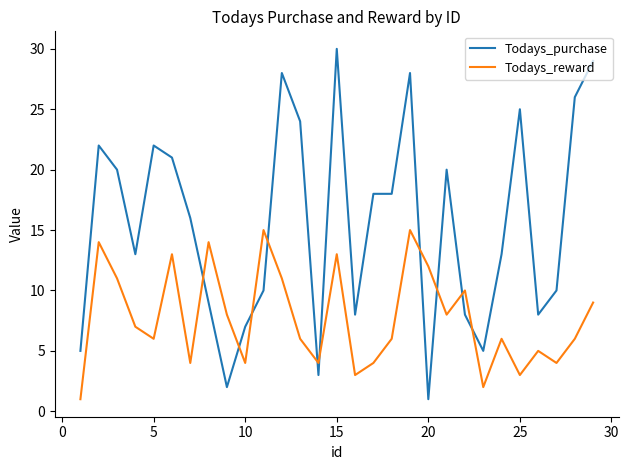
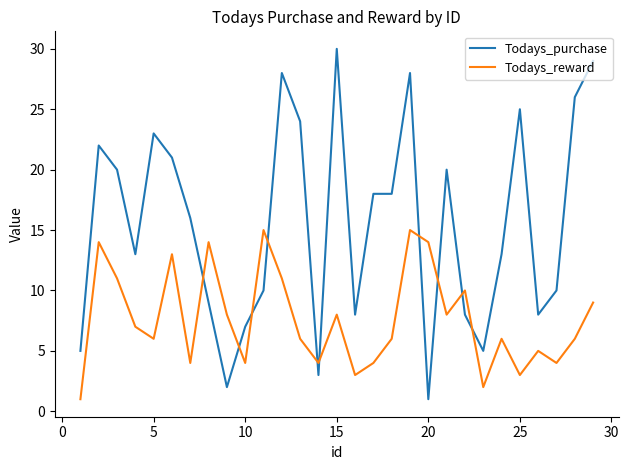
  {
    "Todays_purchase": {
-     "5": 22,
+     "5": 23,
      "10": 7,
      "15": 30,
      "20": 1,
      "25": 25
    },
    "Todays_reward": {
      "5": 6,
      "10": 4,
-     "15": 13,
-     "20": 12,
+     "15": 8,
+     "20": 14,
      "25": 3
    }
  }
